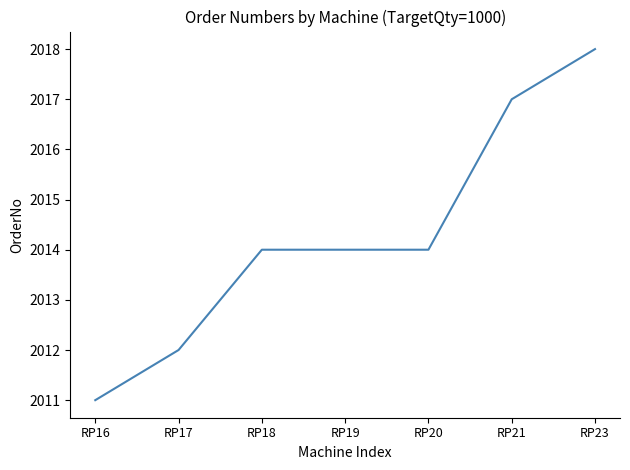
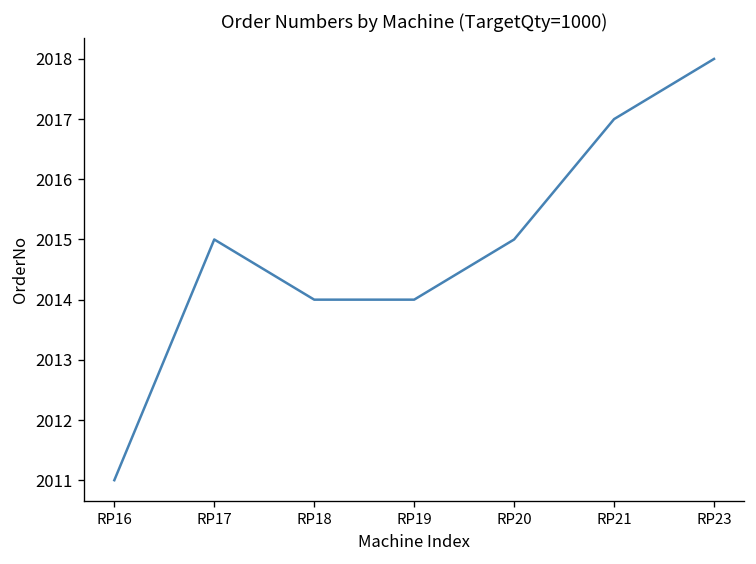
  {
    "RP16": 2011,
-   "RP17": 2012,
+   "RP17": 2015,
    "RP18": 2014,
    "RP19": 2014,
-   "RP20": 2014,
+   "RP20": 2015,
    "RP21": 2017,
    "RP23": 2018
  }
